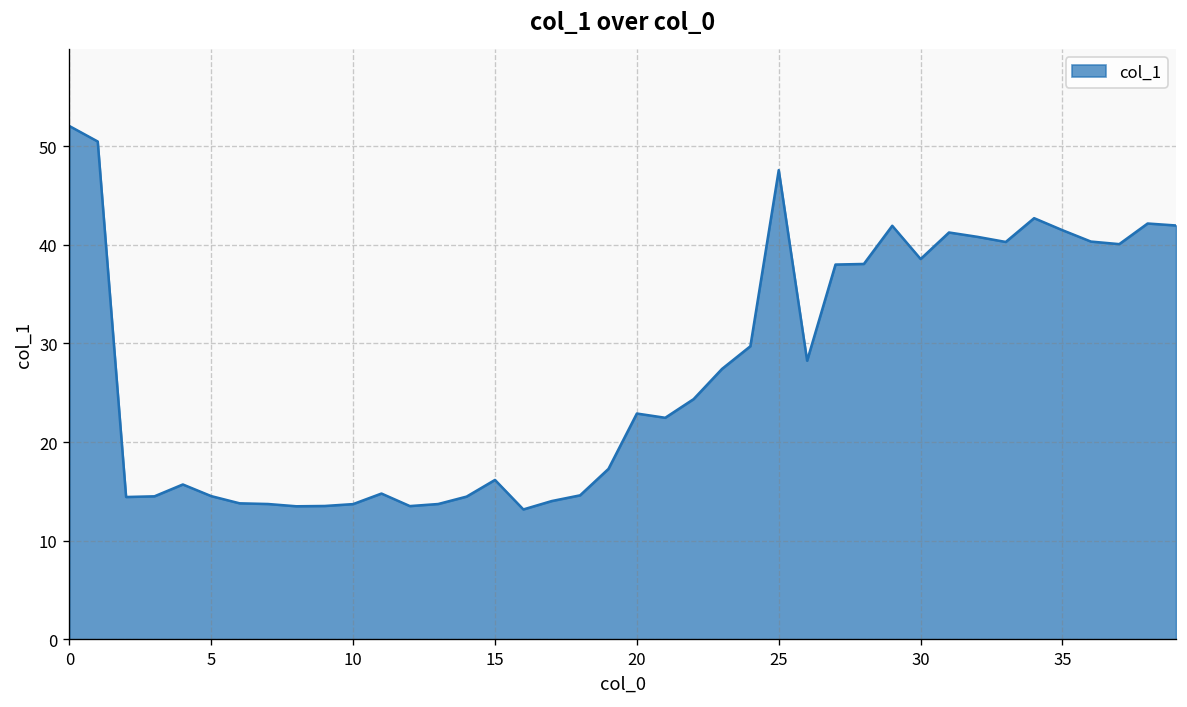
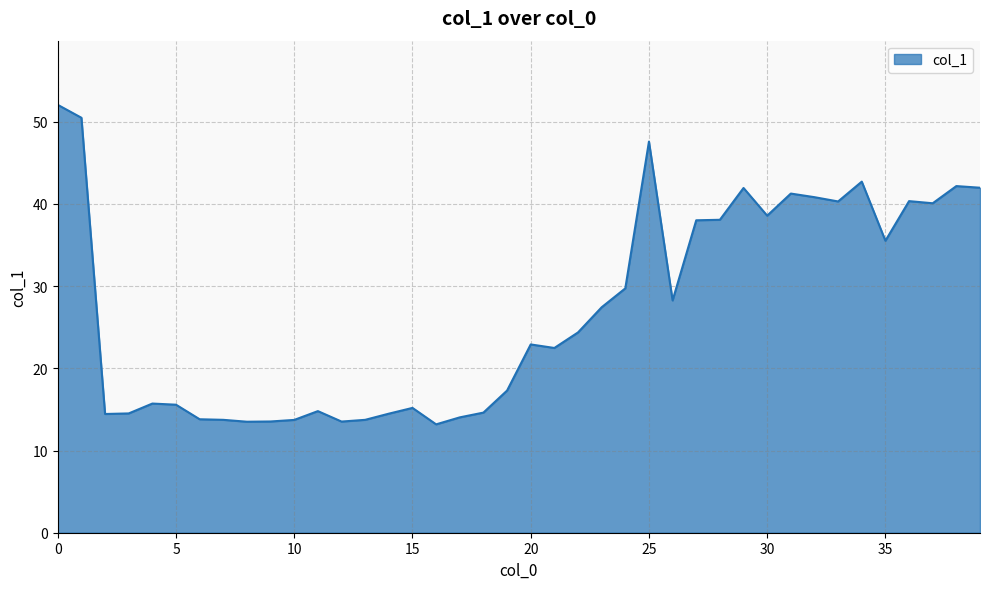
  {
    "0": 52,
-   "5": 15,
+   "5": 16,
    "10": 14,
-   "15": 16,
+   "15": 15,
    "20": 23,
    "25": 48,
    "30": 39,
-   "35": 41
+   "35": 36
  }
